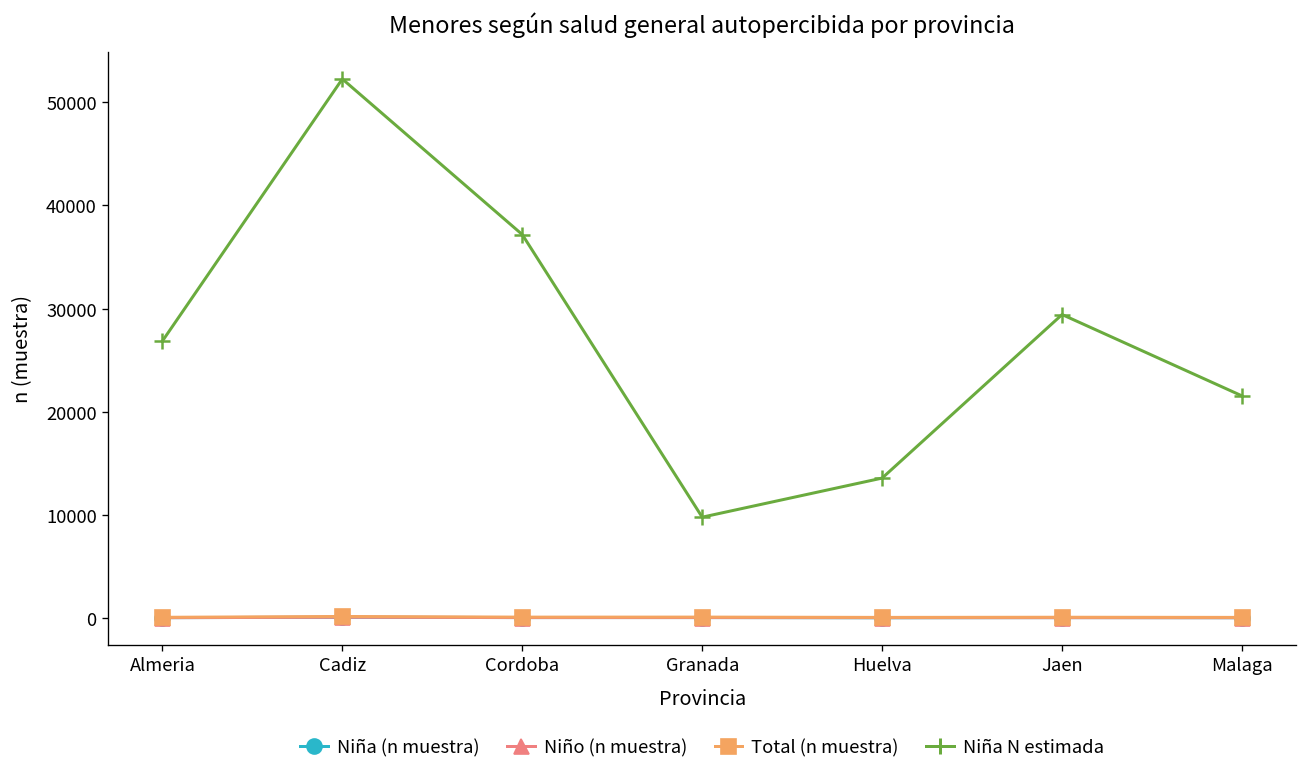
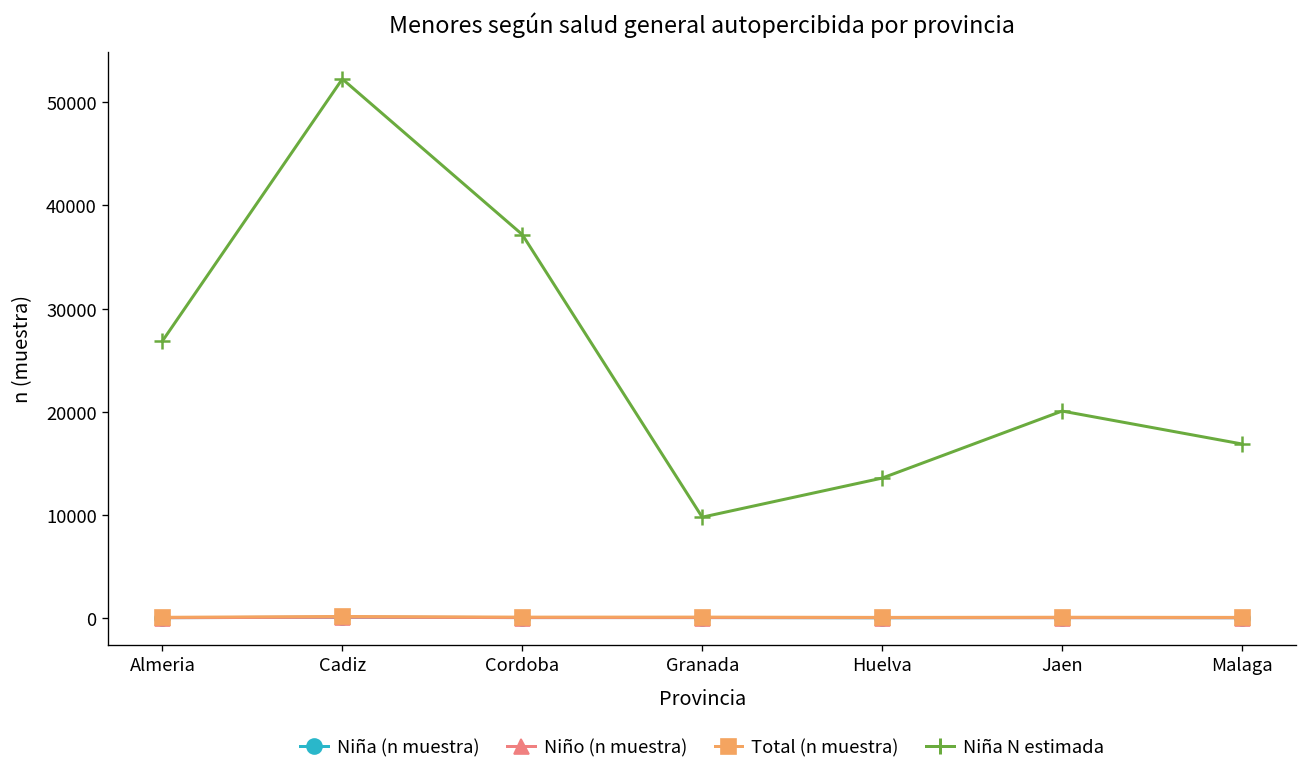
  {
    "Niña N estimada": {
      "Almeria": 27000,
      "Cadiz": 52000,
      "Cordoba": 37000,
      "Granada": 10000,
      "Huelva": 14000,
-     "Jaen": 29000,
-     "Malaga": 22000
+     "Jaen": 20000,
+     "Malaga": 17000
    }
  }
